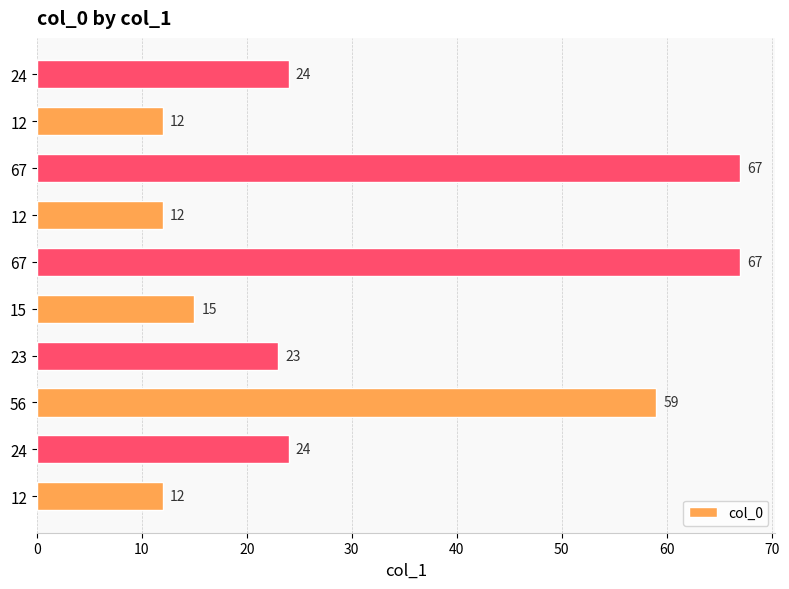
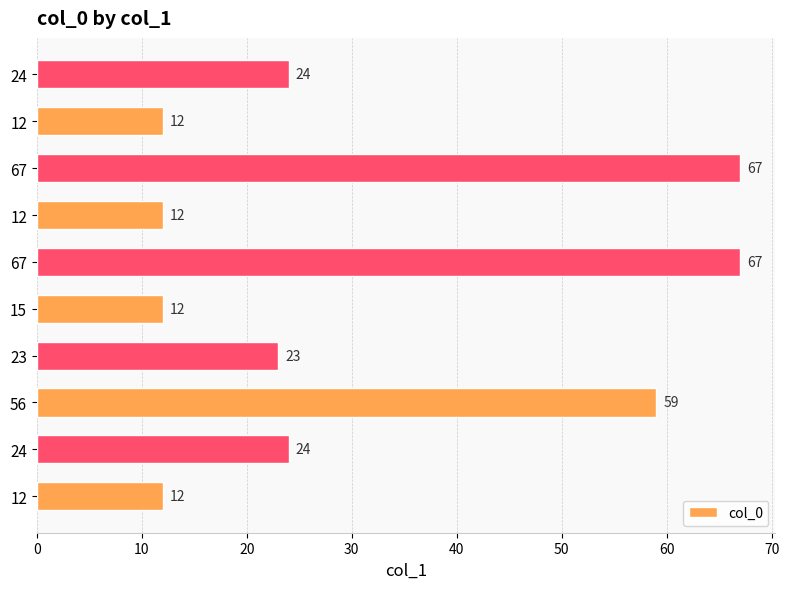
  {
-   "15": 15,
+   "15": 12,
    "23": 23,
    "56": 59
  }
